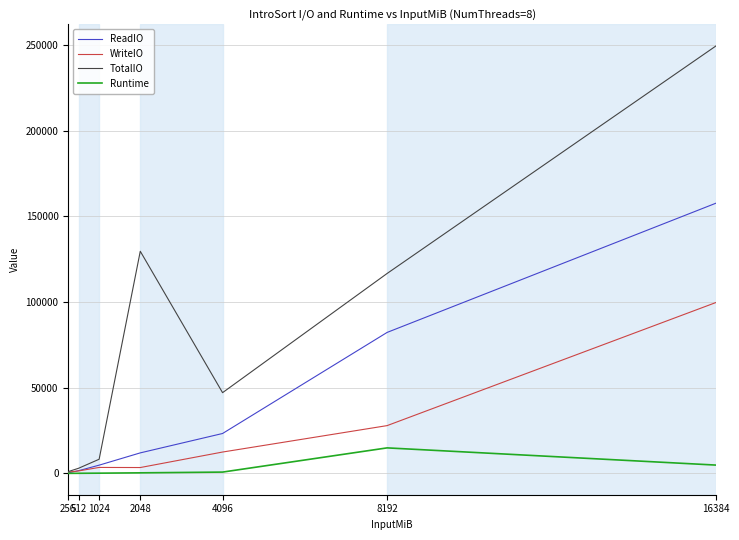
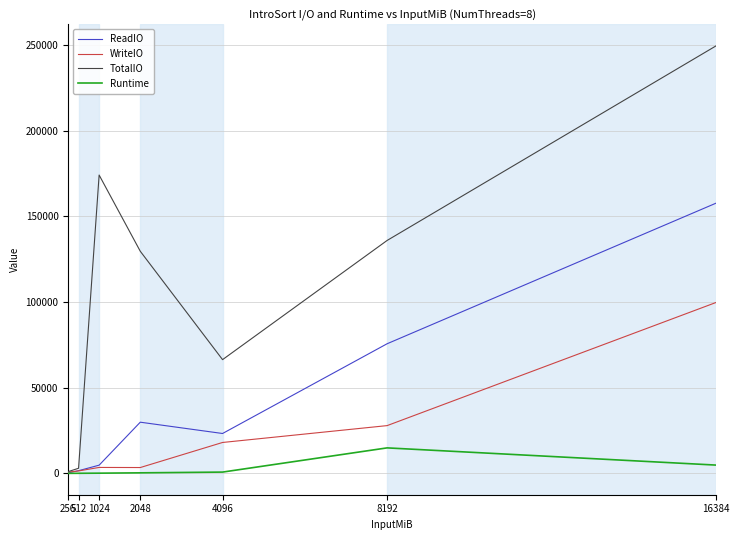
  {
    "ReadIO": {
-     "2048": 12000,
+     "2048": 30000,
      "4096": 23000,
-     "8192": 82000,
+     "8192": 76000,
      "16384": 158000
    },
    "WriteIO": {
      "2048": 3000,
-     "4096": 12000,
+     "4096": 18000,
      "8192": 28000,
      "16384": 100000
    },
    "TotalIO": {
-     "1024": 8000,
+     "1024": 174000,
      "2048": 130000,
-     "4096": 47000,
-     "8192": 117000,
+     "4096": 66000,
+     "8192": 136000,
      "16384": 250000
    },
    "Runtime": {
      "1024": 0,
      "2048": 0,
      "4096": 1000,
      "8192": 15000,
      "16384": 5000
    }
  }
